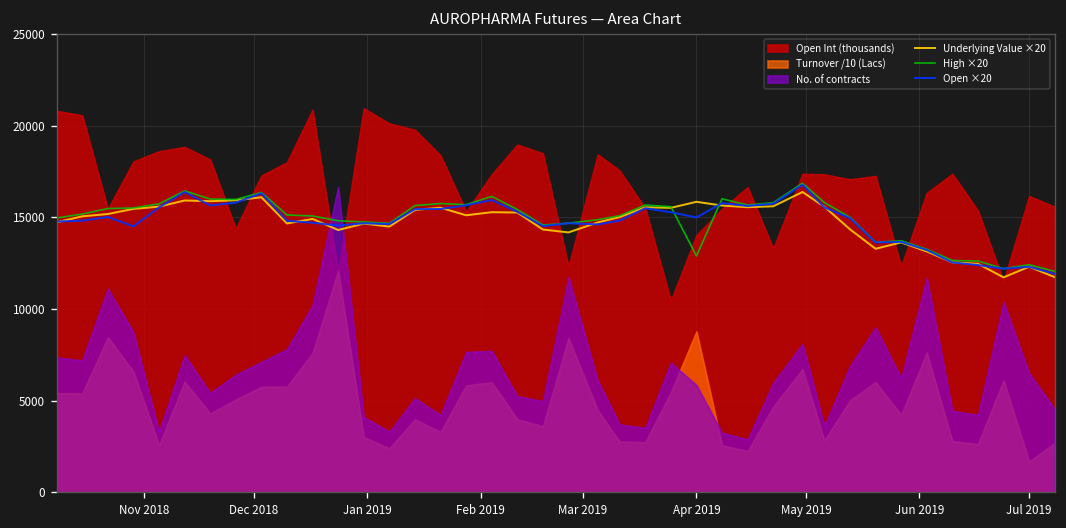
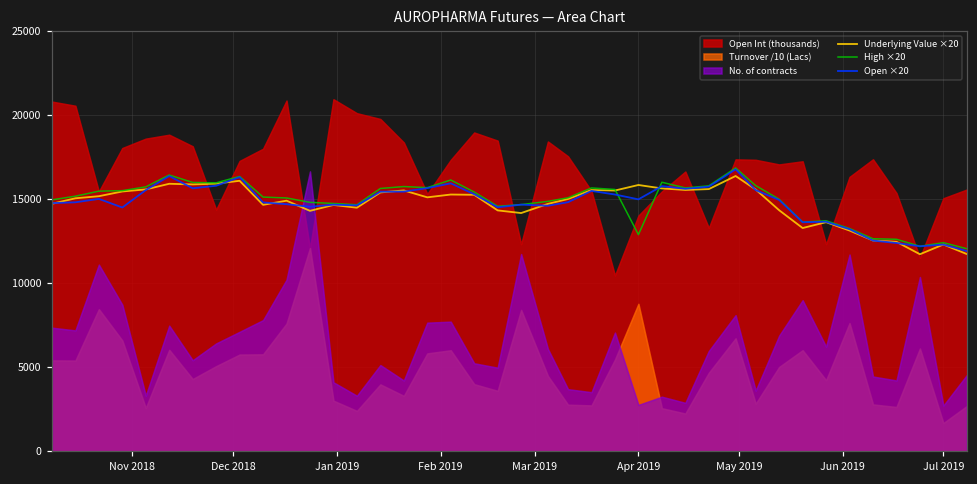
  {
    "Underlying Value ×20": {
      "Apr 2019": 15800
    },
    "Open Int (thousands)": {
      "Apr 2019": 14000,
-     "Jul 2019": 16200
+     "Jul 2019": 15100
    },
    "High ×20": {
      "Apr 2019": 12900
    },
    "Turnover /10 (Lacs)": {
      "Apr 2019": 8800,
      "Jul 2019": 1700
    },
    "No. of contracts": {
-     "Apr 2019": 5900,
-     "Jul 2019": 6500
+     "Apr 2019": 2800,
+     "Jul 2019": 2700
    },
    "Open ×20": {
      "Apr 2019": 15000
    }
  }
